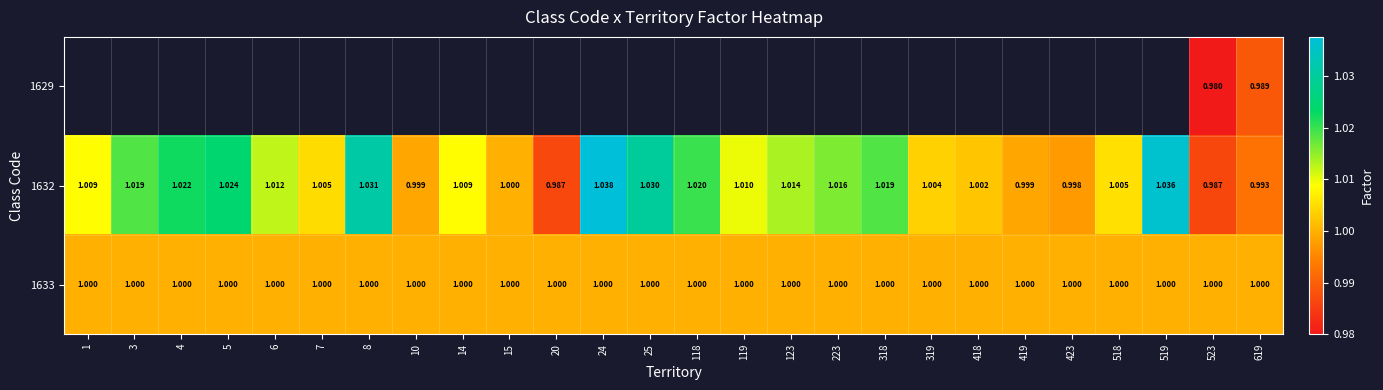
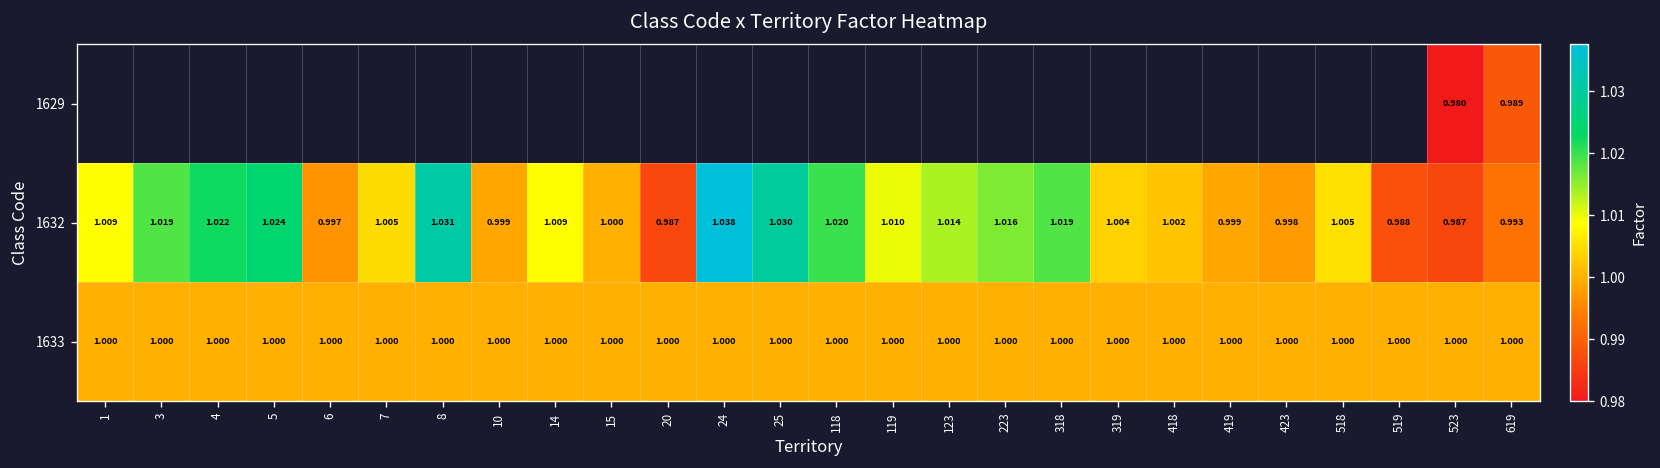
  {
    "1629": {
      "523": 0.980,
      "619": 0.989
    },
    "1632": {
      "1": 1.009,
      "3": 1.019,
      "4": 1.022,
      "5": 1.024,
-     "6": 1.012,
+     "6": 0.997,
      "7": 1.005,
      "8": 1.031,
      "10": 0.999,
      "14": 1.009,
      "15": 1.000,
      "20": 0.987,
      "24": 1.038,
      "25": 1.030,
      "118": 1.020,
      "119": 1.010,
      "123": 1.014,
      "223": 1.016,
      "318": 1.019,
      "319": 1.004,
      "418": 1.002,
      "419": 0.999,
      "423": 0.998,
      "518": 1.005,
-     "519": 1.036,
+     "519": 0.988,
      "523": 0.987,
      "619": 0.993
    },
    "1633": {
      "1": 1.000,
      "3": 1.000,
      "4": 1.000,
      "5": 1.000,
      "6": 1.000,
      "7": 1.000,
      "8": 1.000,
      "10": 1.000,
      "14": 1.000,
      "15": 1.000,
      "20": 1.000,
      "24": 1.000,
      "25": 1.000,
      "118": 1.000,
      "119": 1.000,
      "123": 1.000,
      "223": 1.000,
      "318": 1.000,
      "319": 1.000,
      "418": 1.000,
      "419": 1.000,
      "423": 1.000,
      "518": 1.000,
      "519": 1.000,
      "523": 1.000,
      "619": 1.000
    }
  }
